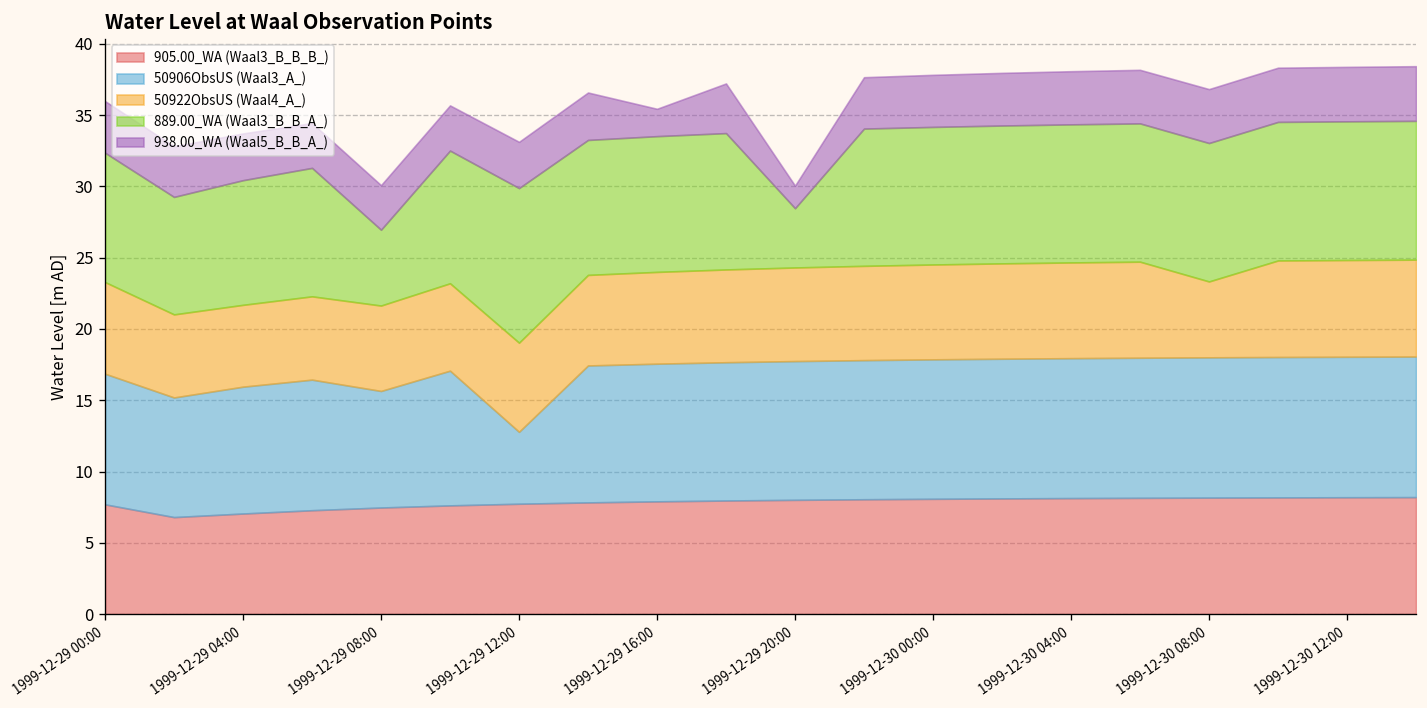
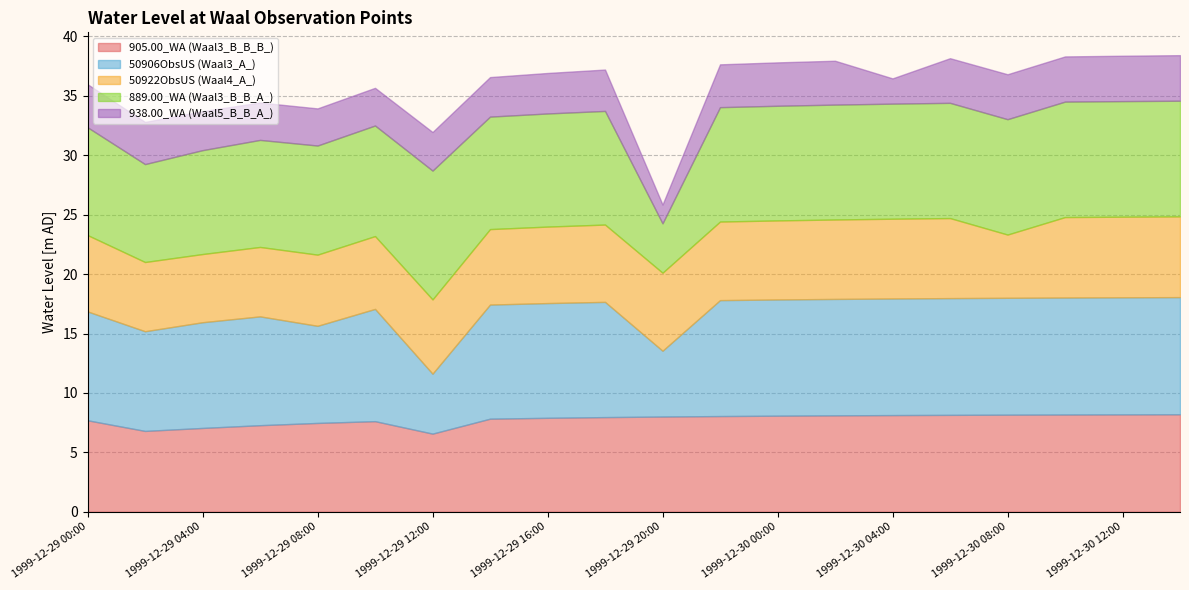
  {
    "905.00_WA (Waal3_B_B_B_)": {
      "1999-12-29 00:00": 7.7,
      "1999-12-29 04:00": 7.1,
      "1999-12-29 08:00": 7.5,
-     "1999-12-29 12:00": 7.7,
+     "1999-12-29 12:00": 6.6,
      "1999-12-29 16:00": 7.9,
      "1999-12-29 20:00": 8.0,
      "1999-12-30 00:00": 8.1,
      "1999-12-30 04:00": 8.1,
      "1999-12-30 08:00": 8.2,
      "1999-12-30 12:00": 8.2
    },
    "50906ObsUS (Waal3_A_)": {
      "1999-12-29 00:00": 9.2,
      "1999-12-29 04:00": 8.9,
      "1999-12-29 08:00": 8.2,
      "1999-12-29 12:00": 5.0,
      "1999-12-29 16:00": 9.7,
-     "1999-12-29 20:00": 9.7,
+     "1999-12-29 20:00": 5.5,
      "1999-12-30 00:00": 9.8,
      "1999-12-30 04:00": 9.8,
      "1999-12-30 08:00": 9.8,
      "1999-12-30 12:00": 9.9
    },
    "50922ObsUS (Waal4_A_)": {
      "1999-12-29 00:00": 6.4,
      "1999-12-29 04:00": 5.7,
      "1999-12-29 08:00": 6.0,
      "1999-12-29 12:00": 6.3,
      "1999-12-29 16:00": 6.4,
      "1999-12-29 20:00": 6.6,
      "1999-12-30 00:00": 6.7,
      "1999-12-30 04:00": 6.7,
      "1999-12-30 08:00": 5.3,
      "1999-12-30 12:00": 6.8
    },
    "889.00_WA (Waal3_B_B_A_)": {
      "1999-12-29 00:00": 9.1,
      "1999-12-29 04:00": 8.7,
-     "1999-12-29 08:00": 5.3,
+     "1999-12-29 08:00": 9.2,
      "1999-12-29 12:00": 10.8,
      "1999-12-29 16:00": 9.5,
      "1999-12-29 20:00": 4.2,
      "1999-12-30 00:00": 9.6,
      "1999-12-30 04:00": 9.7,
      "1999-12-30 08:00": 9.7,
      "1999-12-30 12:00": 9.7
    },
    "938.00_WA (Waal5_B_B_A_)": {
      "1999-12-29 00:00": 3.6,
      "1999-12-29 08:00": 3.1,
      "1999-12-29 12:00": 3.2,
-     "1999-12-29 16:00": 1.9,
+     "1999-12-29 16:00": 3.4,
      "1999-12-29 20:00": 1.6,
      "1999-12-30 00:00": 3.7,
-     "1999-12-30 04:00": 3.7,
+     "1999-12-30 04:00": 2.1,
      "1999-12-30 08:00": 3.8,
      "1999-12-30 12:00": 3.8
    }
  }
